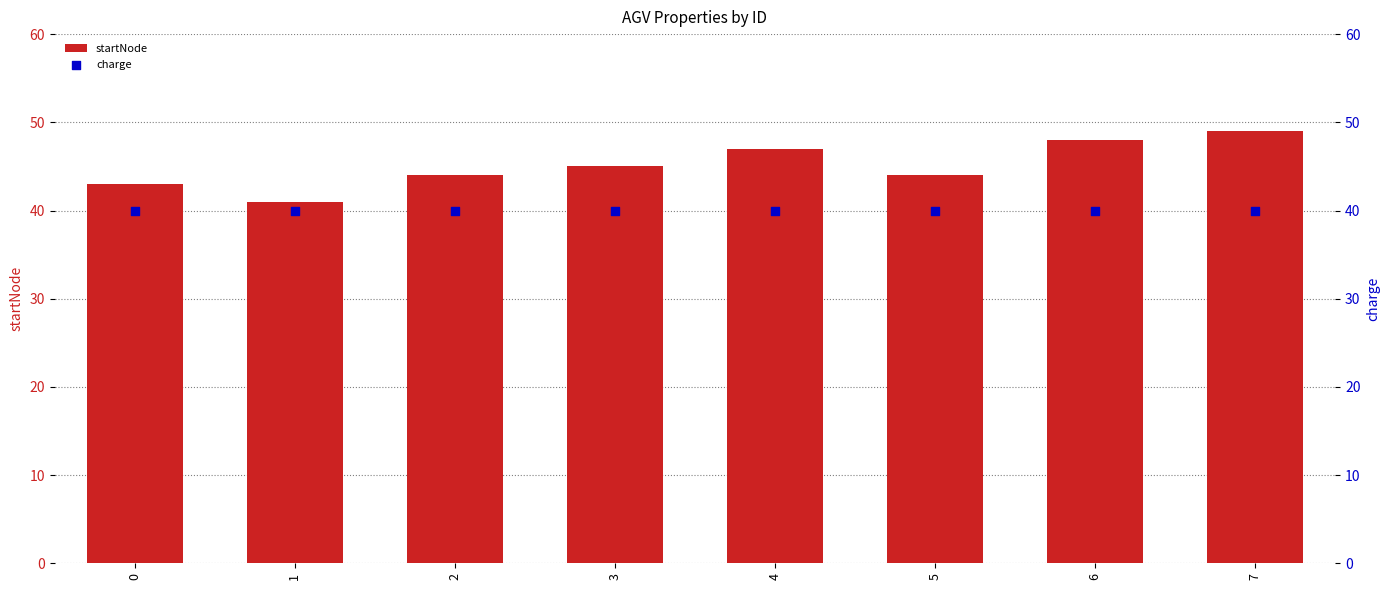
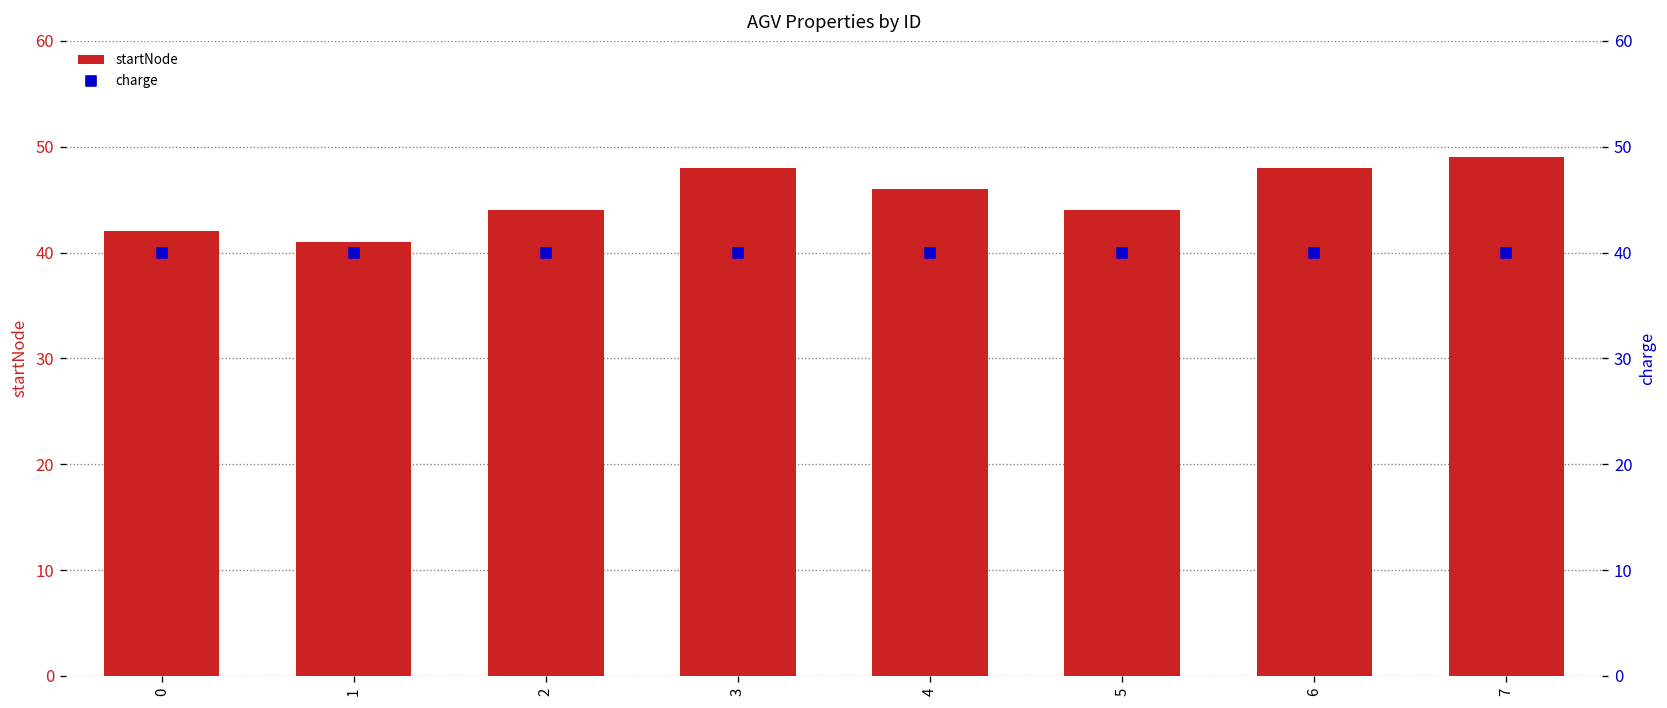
  {
    "startNode": {
-     "0": 43,
+     "0": 42,
      "1": 41,
      "2": 44,
-     "3": 45,
-     "4": 47,
+     "3": 48,
+     "4": 46,
      "5": 44,
      "6": 48,
      "7": 49
    }
  }
